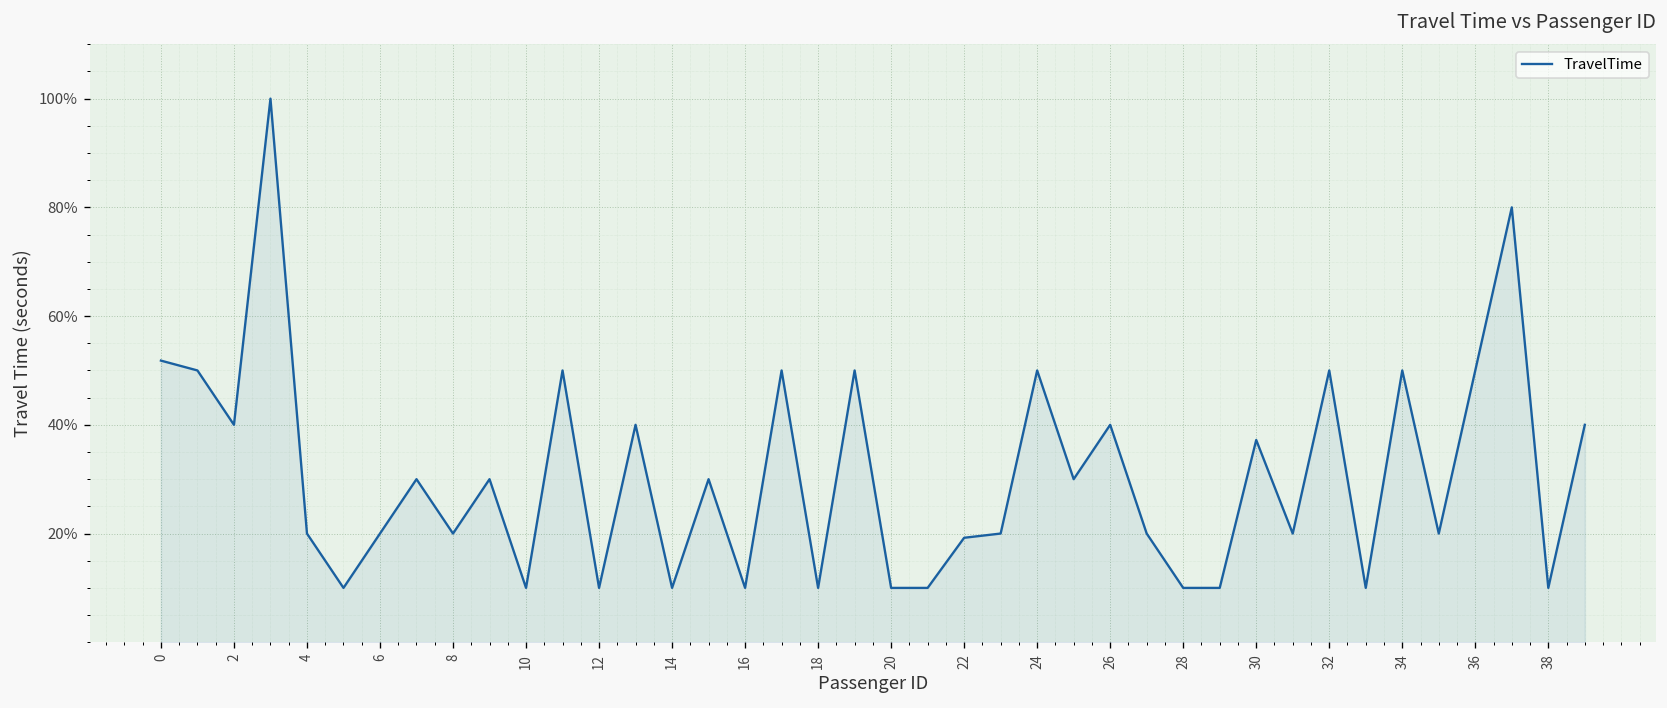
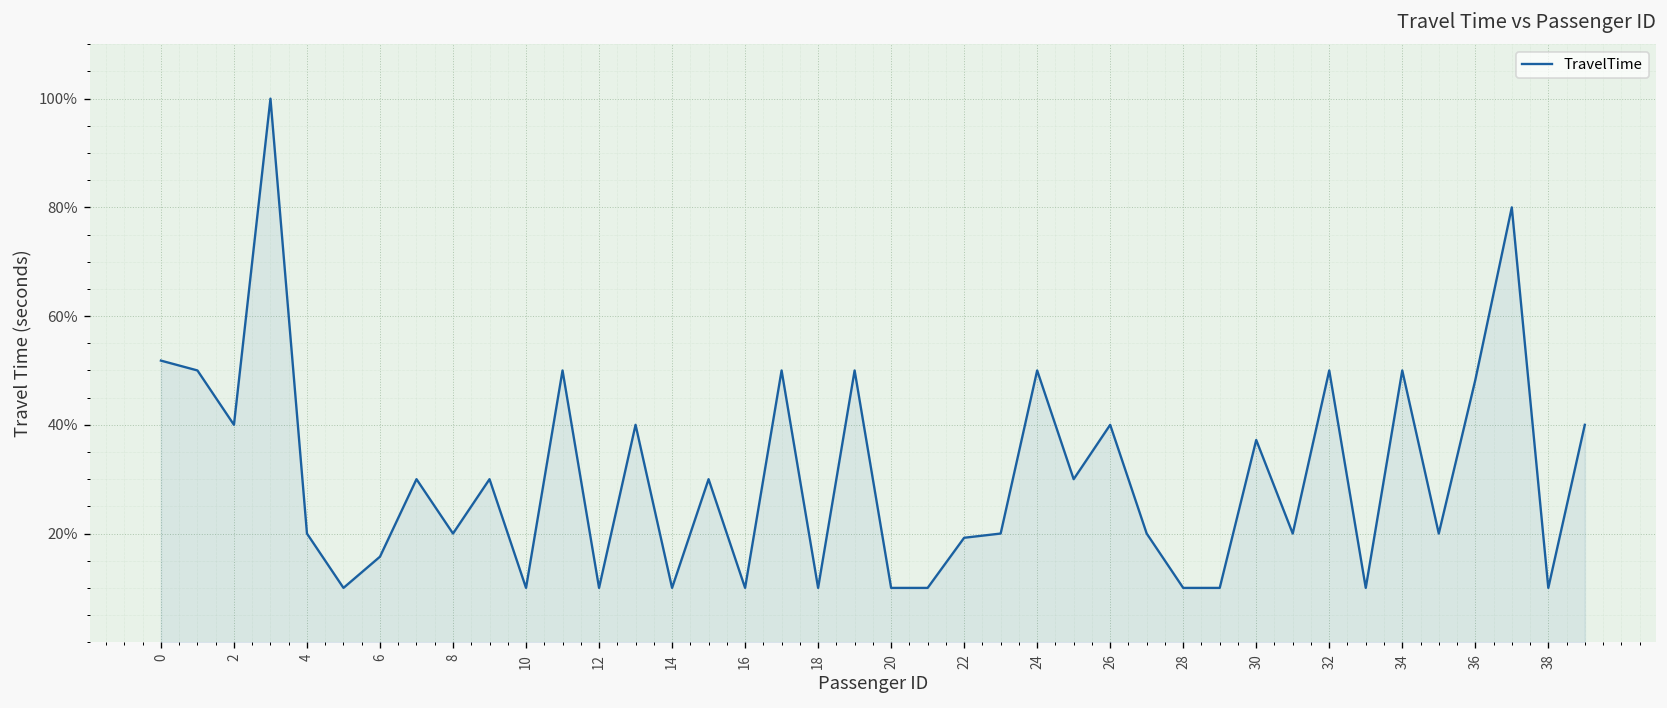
  {
    "0": "52%",
    "2": "40%",
    "4": "20%",
-   "6": "20%",
+   "6": "16%",
    "8": "20%",
    "10": "10%",
    "12": "10%",
    "14": "10%",
    "16": "10%",
    "18": "10%",
    "20": "10%",
    "22": "19%",
    "24": "50%",
    "26": "40%",
    "28": "10%",
    "30": "37%",
    "32": "50%",
    "34": "50%",
-   "36": "50%",
+   "36": "48%",
    "38": "10%"
  }
